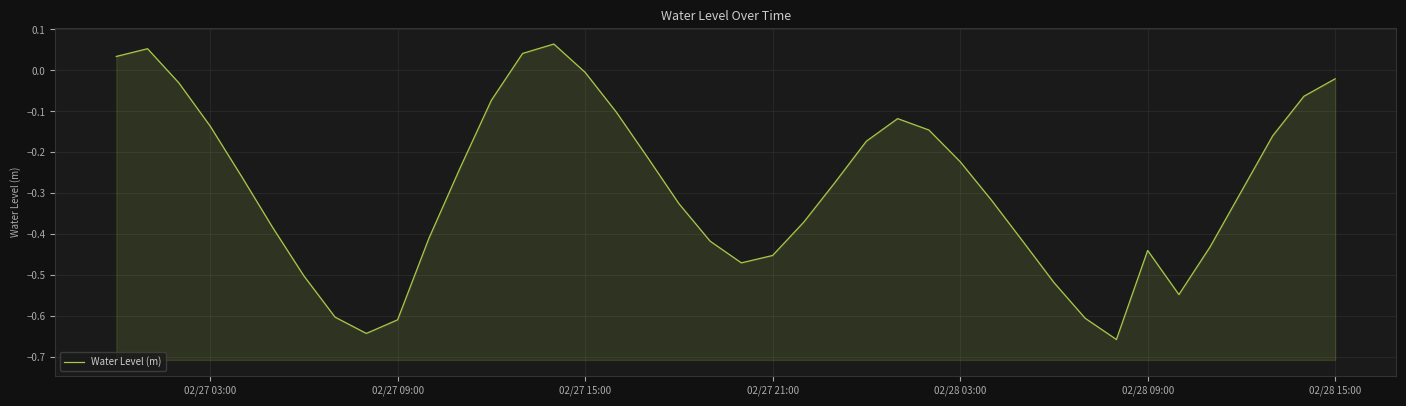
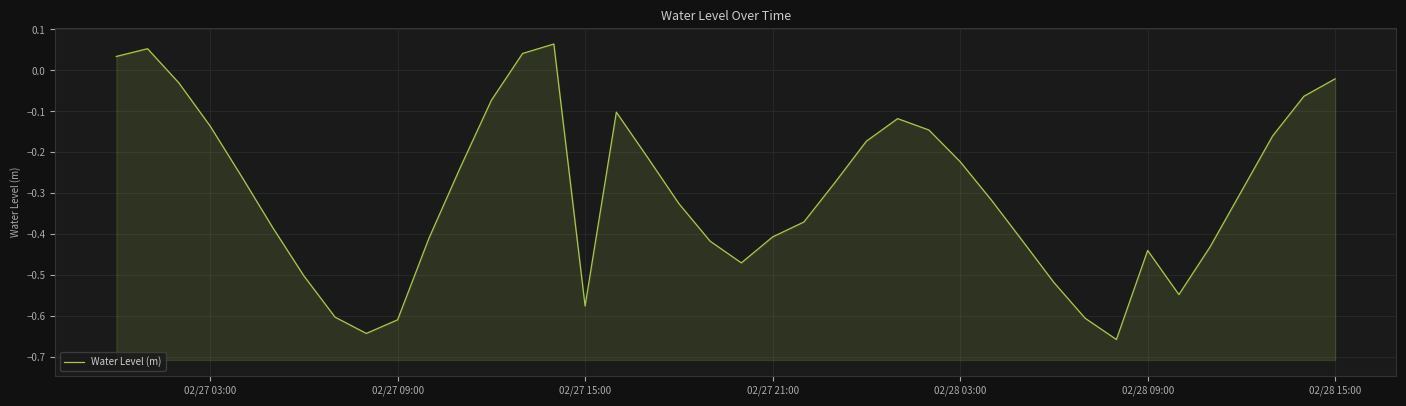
  {
    "02/27 03:00": -0.14,
    "02/27 09:00": -0.61,
-   "02/27 15:00": 0.00,
-   "02/27 21:00": -0.45,
+   "02/27 15:00": -0.57,
+   "02/27 21:00": -0.41,
    "02/28 03:00": -0.22,
    "02/28 09:00": -0.44,
    "02/28 15:00": -0.02
  }
